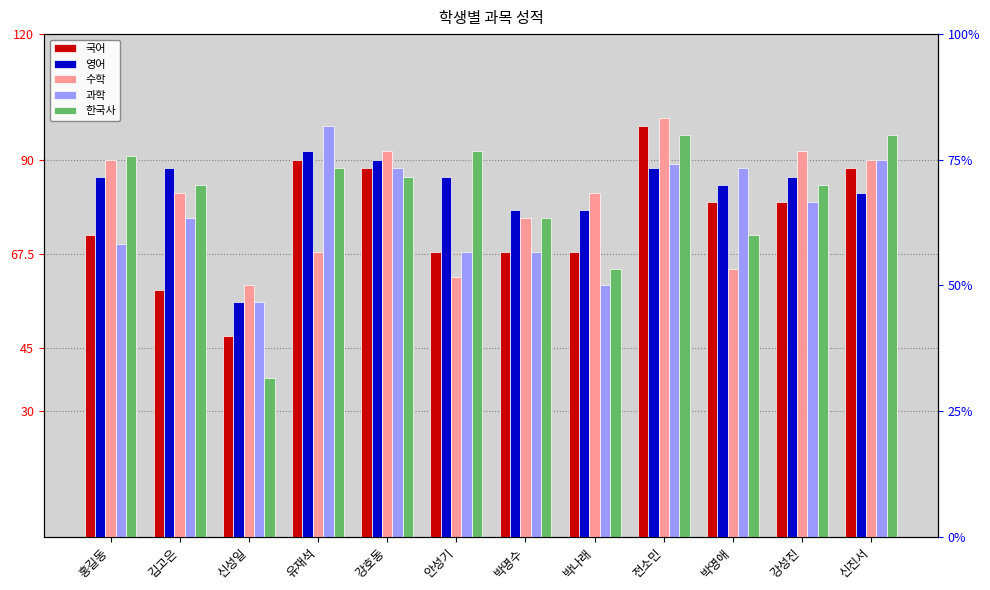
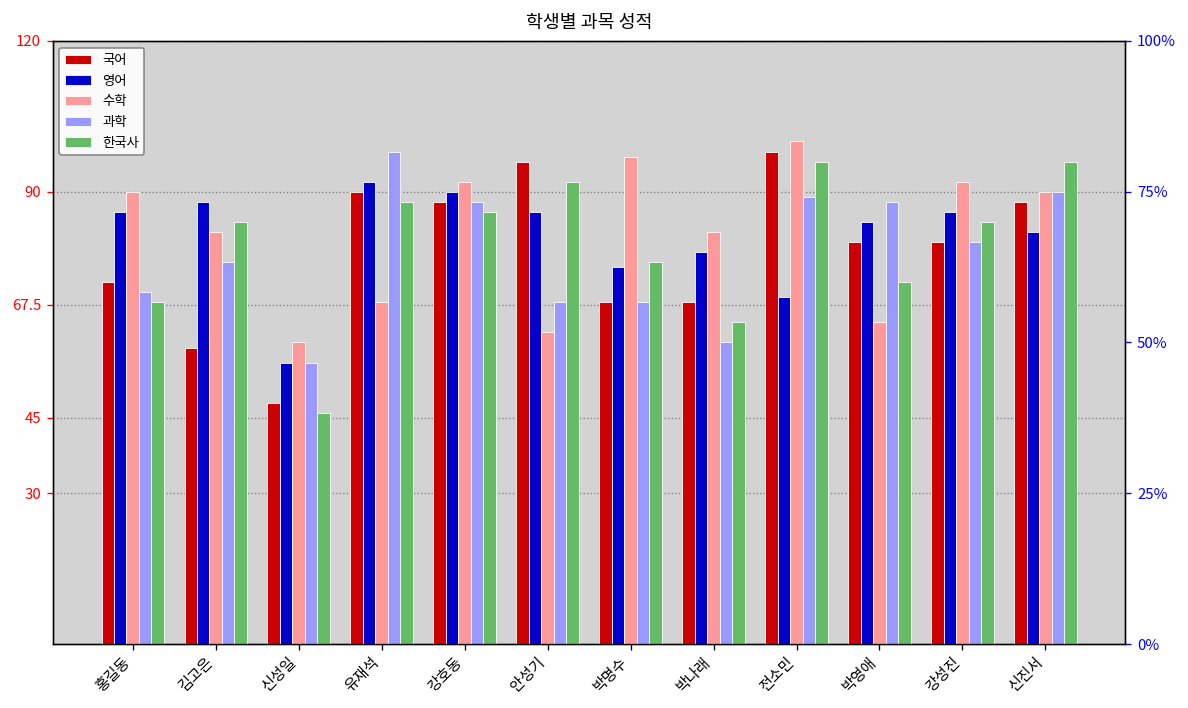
  {
    "국어": {
      "홍길동": 72,
      "김고은": 59,
      "신성일": 48,
      "유재석": 90,
      "강호동": 88,
-     "안성기": 68,
+     "안성기": 96,
      "박명수": 68,
      "박나래": 68,
      "전소민": 98,
      "박영애": 80,
      "강성진": 80,
      "신진서": 88
    },
    "영어": {
      "홍길동": 86,
      "김고은": 88,
      "신성일": 56,
      "유재석": 92,
      "강호동": 90,
      "안성기": 86,
-     "박명수": 78,
+     "박명수": 75,
      "박나래": 78,
-     "전소민": 88,
+     "전소민": 69,
      "박영애": 84,
      "강성진": 86,
      "신진서": 82
    },
    "수학": {
      "홍길동": 90,
      "김고은": 82,
      "신성일": 60,
      "유재석": 68,
      "강호동": 92,
      "안성기": 62,
-     "박명수": 76,
+     "박명수": 97,
      "박나래": 82,
      "전소민": 100,
      "박영애": 64,
      "강성진": 92,
      "신진서": 90
    },
    "과학": {
      "홍길동": 70,
      "김고은": 76,
      "신성일": 56,
      "유재석": 98,
      "강호동": 88,
      "안성기": 68,
      "박명수": 68,
      "박나래": 60,
      "전소민": 89,
      "박영애": 88,
      "강성진": 80,
      "신진서": 90
    },
    "한국사": {
-     "홍길동": 91,
+     "홍길동": 68,
      "김고은": 84,
-     "신성일": 38,
+     "신성일": 46,
      "유재석": 88,
      "강호동": 86,
      "안성기": 92,
      "박명수": 76,
      "박나래": 64,
      "전소민": 96,
      "박영애": 72,
      "강성진": 84,
      "신진서": 96
    }
  }
